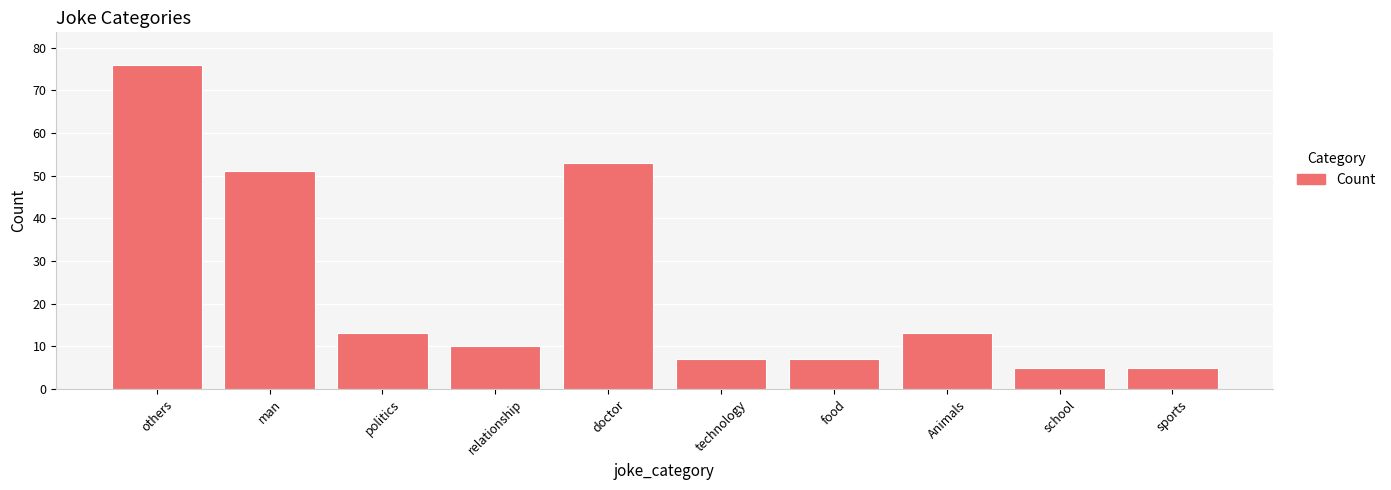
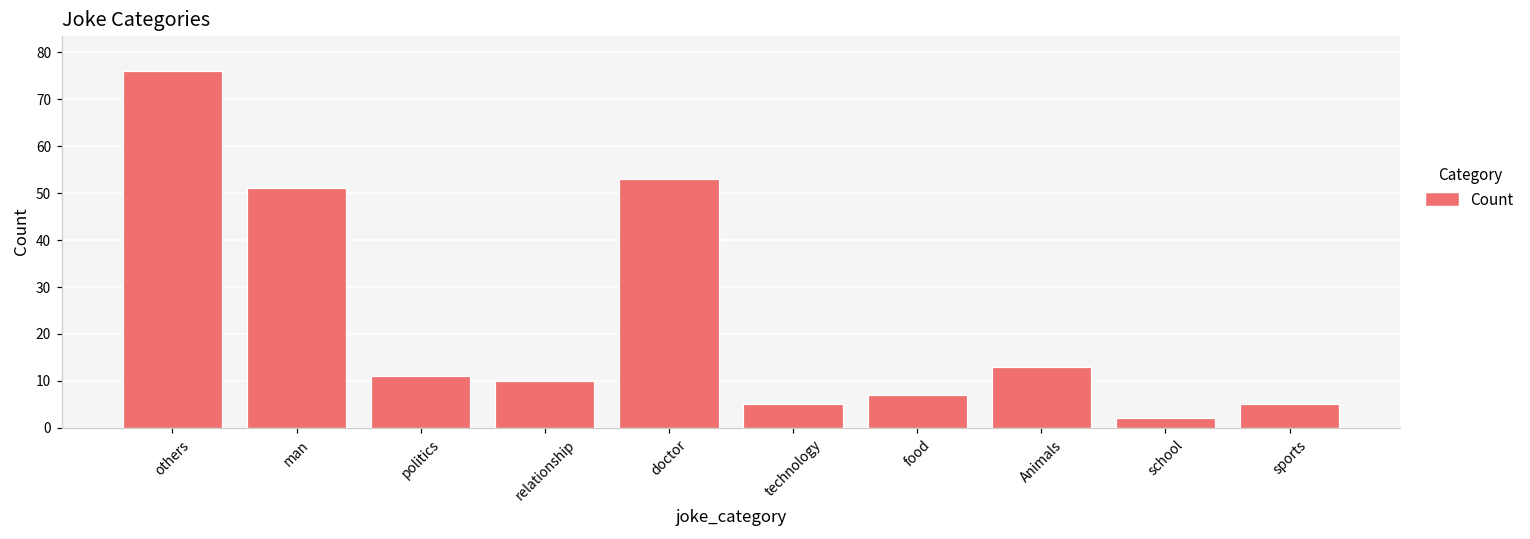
  {
    "others": 76,
    "man": 51,
-   "politics": 13,
+   "politics": 11,
    "relationship": 10,
    "doctor": 53,
-   "technology": 7,
+   "technology": 5,
    "food": 7,
    "Animals": 13,
-   "school": 5,
+   "school": 2,
    "sports": 5
  }
